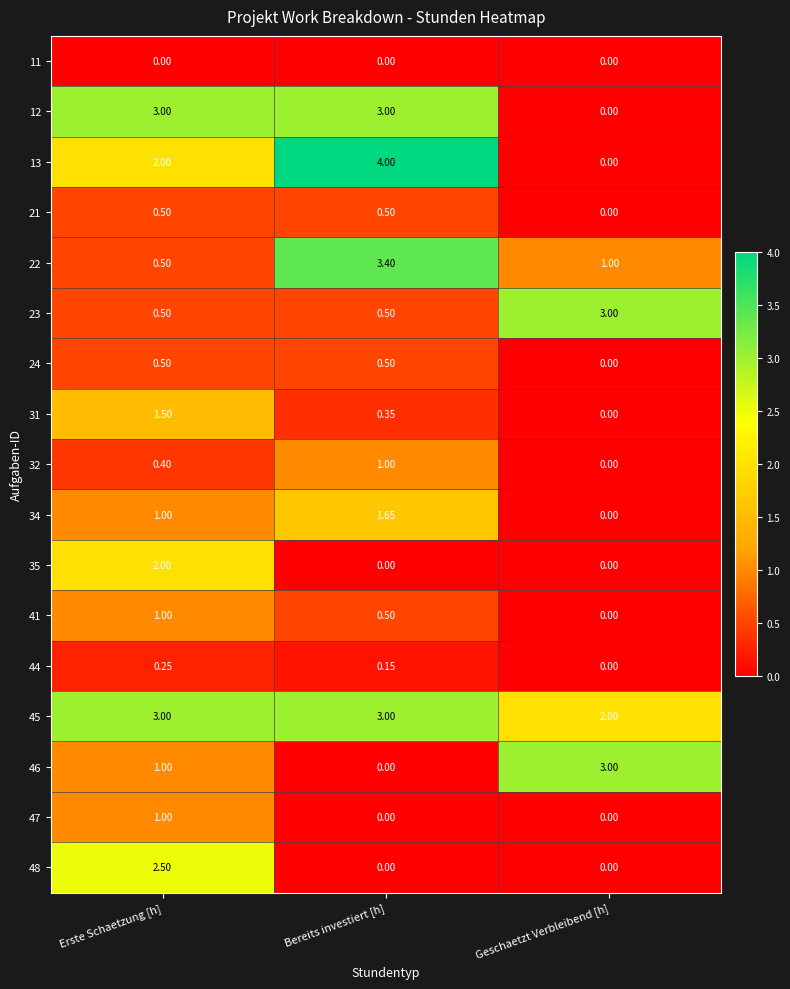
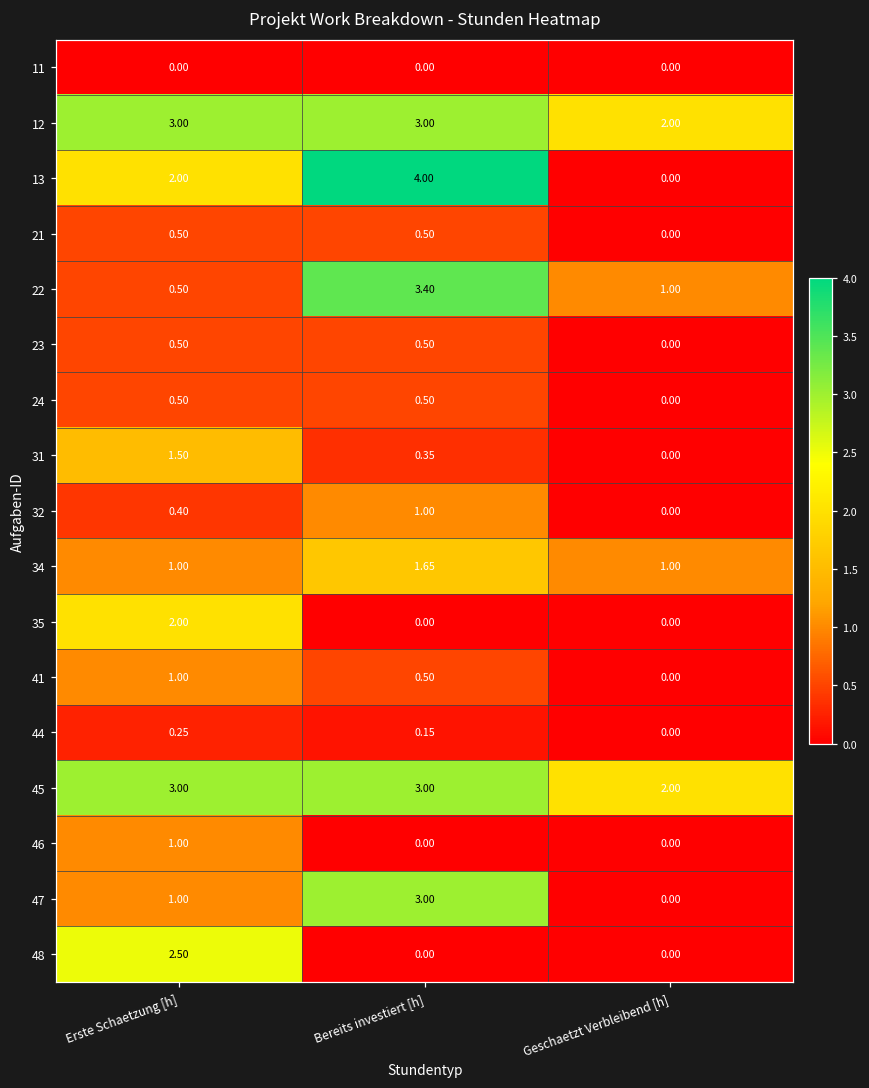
  {
    "11": {
      "Erste Schaetzung [h]": 0.00,
      "Bereits investiert [h]": 0.00,
      "Geschaetzt Verbleibend [h]": 0.00
    },
    "12": {
      "Erste Schaetzung [h]": 3.00,
      "Bereits investiert [h]": 3.00,
-     "Geschaetzt Verbleibend [h]": 0.00
+     "Geschaetzt Verbleibend [h]": 2.00
    },
    "13": {
      "Erste Schaetzung [h]": 2.00,
      "Bereits investiert [h]": 4.00,
      "Geschaetzt Verbleibend [h]": 0.00
    },
    "21": {
      "Erste Schaetzung [h]": 0.50,
      "Bereits investiert [h]": 0.50,
      "Geschaetzt Verbleibend [h]": 0.00
    },
    "22": {
      "Erste Schaetzung [h]": 0.50,
      "Bereits investiert [h]": 3.40,
      "Geschaetzt Verbleibend [h]": 1.00
    },
    "23": {
      "Erste Schaetzung [h]": 0.50,
      "Bereits investiert [h]": 0.50,
-     "Geschaetzt Verbleibend [h]": 3.00
+     "Geschaetzt Verbleibend [h]": 0.00
    },
    "24": {
      "Erste Schaetzung [h]": 0.50,
      "Bereits investiert [h]": 0.50,
      "Geschaetzt Verbleibend [h]": 0.00
    },
    "31": {
      "Erste Schaetzung [h]": 1.50,
      "Bereits investiert [h]": 0.35,
      "Geschaetzt Verbleibend [h]": 0.00
    },
    "32": {
      "Erste Schaetzung [h]": 0.40,
      "Bereits investiert [h]": 1.00,
      "Geschaetzt Verbleibend [h]": 0.00
    },
    "34": {
      "Erste Schaetzung [h]": 1.00,
      "Bereits investiert [h]": 1.65,
-     "Geschaetzt Verbleibend [h]": 0.00
+     "Geschaetzt Verbleibend [h]": 1.00
    },
    "35": {
      "Erste Schaetzung [h]": 2.00,
      "Bereits investiert [h]": 0.00,
      "Geschaetzt Verbleibend [h]": 0.00
    },
    "41": {
      "Erste Schaetzung [h]": 1.00,
      "Bereits investiert [h]": 0.50,
      "Geschaetzt Verbleibend [h]": 0.00
    },
    "44": {
      "Erste Schaetzung [h]": 0.25,
      "Bereits investiert [h]": 0.15,
      "Geschaetzt Verbleibend [h]": 0.00
    },
    "45": {
      "Erste Schaetzung [h]": 3.00,
      "Bereits investiert [h]": 3.00,
      "Geschaetzt Verbleibend [h]": 2.00
    },
    "46": {
      "Erste Schaetzung [h]": 1.00,
      "Bereits investiert [h]": 0.00,
-     "Geschaetzt Verbleibend [h]": 3.00
+     "Geschaetzt Verbleibend [h]": 0.00
    },
    "47": {
      "Erste Schaetzung [h]": 1.00,
-     "Bereits investiert [h]": 0.00,
+     "Bereits investiert [h]": 3.00,
      "Geschaetzt Verbleibend [h]": 0.00
    },
    "48": {
      "Erste Schaetzung [h]": 2.50,
      "Bereits investiert [h]": 0.00,
      "Geschaetzt Verbleibend [h]": 0.00
    }
  }
